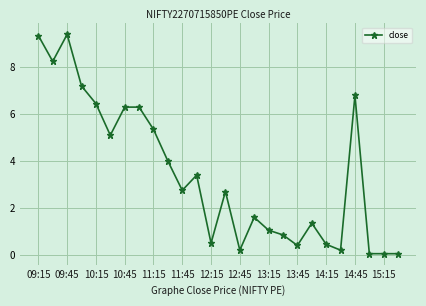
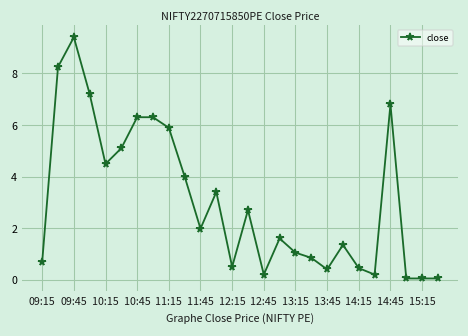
  {
-   "09:15": 9.4,
+   "09:15": 0.7,
    "09:45": 9.4,
-   "10:15": 6.5,
+   "10:15": 4.5,
    "10:45": 6.3,
-   "11:15": 5.4,
-   "11:45": 2.8,
+   "11:15": 5.9,
+   "11:45": 2.0,
    "12:15": 0.5,
    "12:45": 0.2,
    "13:15": 1.1,
    "13:45": 0.4,
    "14:15": 0.5,
    "14:45": 6.8,
    "15:15": 0.1
  }
